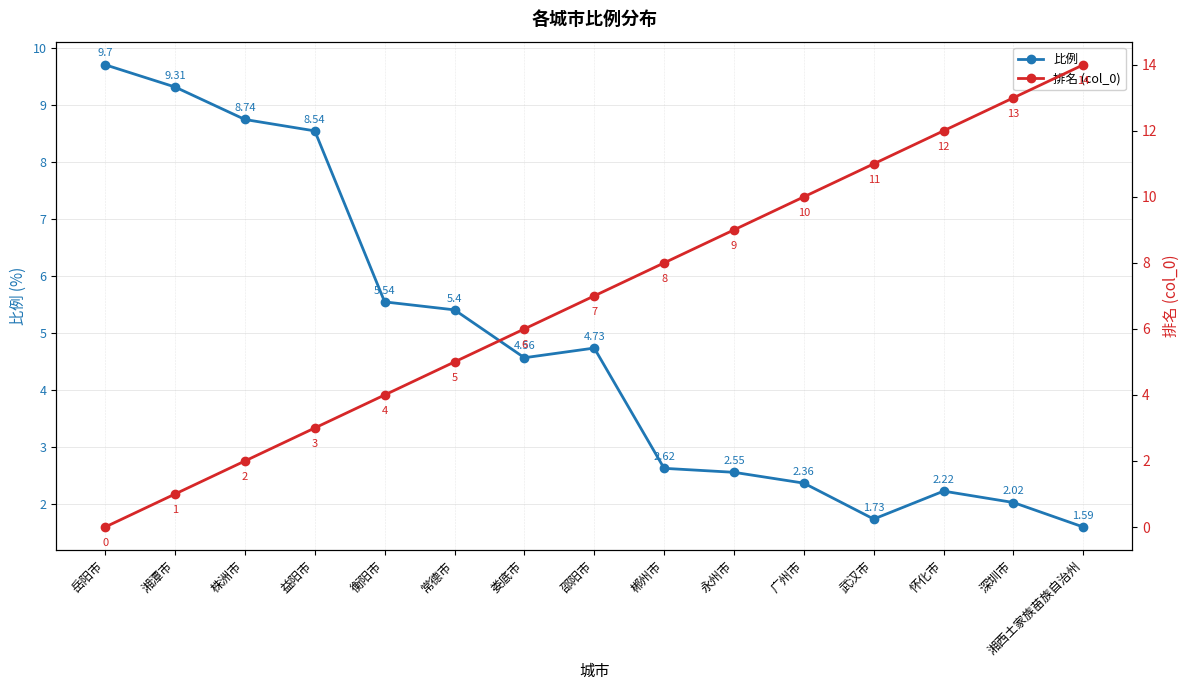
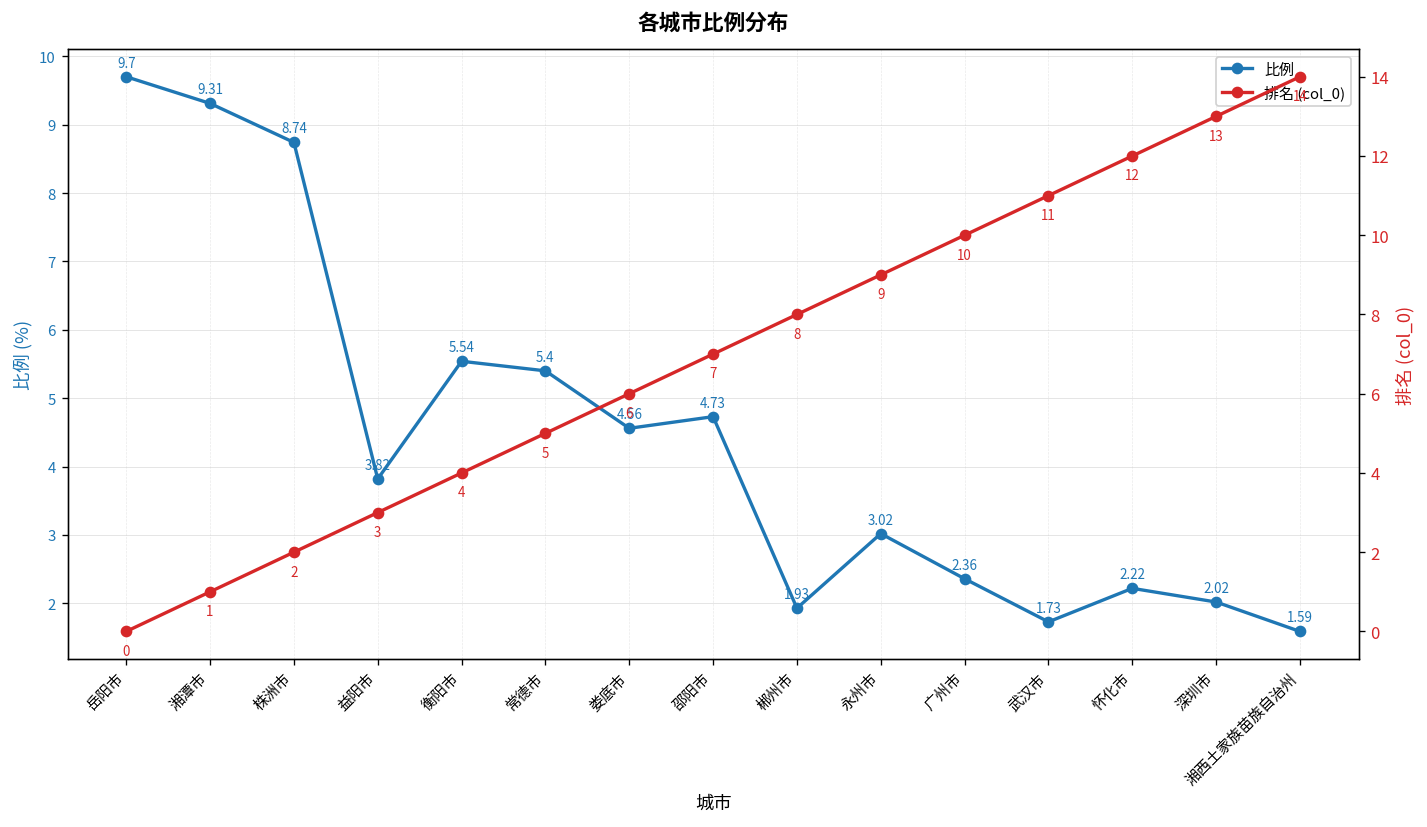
  {
    "比例": {
      "岳阳市": 9.7,
      "湘潭市": 9.31,
      "株洲市": 8.74,
-     "益阳市": 8.54,
+     "益阳市": 3.82,
      "衡阳市": 5.54,
      "常德市": 5.4,
      "邵阳市": 4.73,
-     "郴州市": 2.62,
-     "永州市": 2.55,
+     "郴州市": 1.93,
+     "永州市": 3.02,
      "广州市": 2.36,
      "武汉市": 1.73,
      "怀化市": 2.22,
      "深圳市": 2.02,
      "湘西土家族苗族自治州": 1.59
    },
    "排名 (col_0)": {
      "岳阳市": 0,
      "湘潭市": 1,
      "株洲市": 2,
      "益阳市": 3,
      "衡阳市": 4,
      "常德市": 5,
      "邵阳市": 7,
      "郴州市": 8,
      "永州市": 9,
      "广州市": 10,
      "武汉市": 11,
      "怀化市": 12,
      "深圳市": 13
    }
  }
